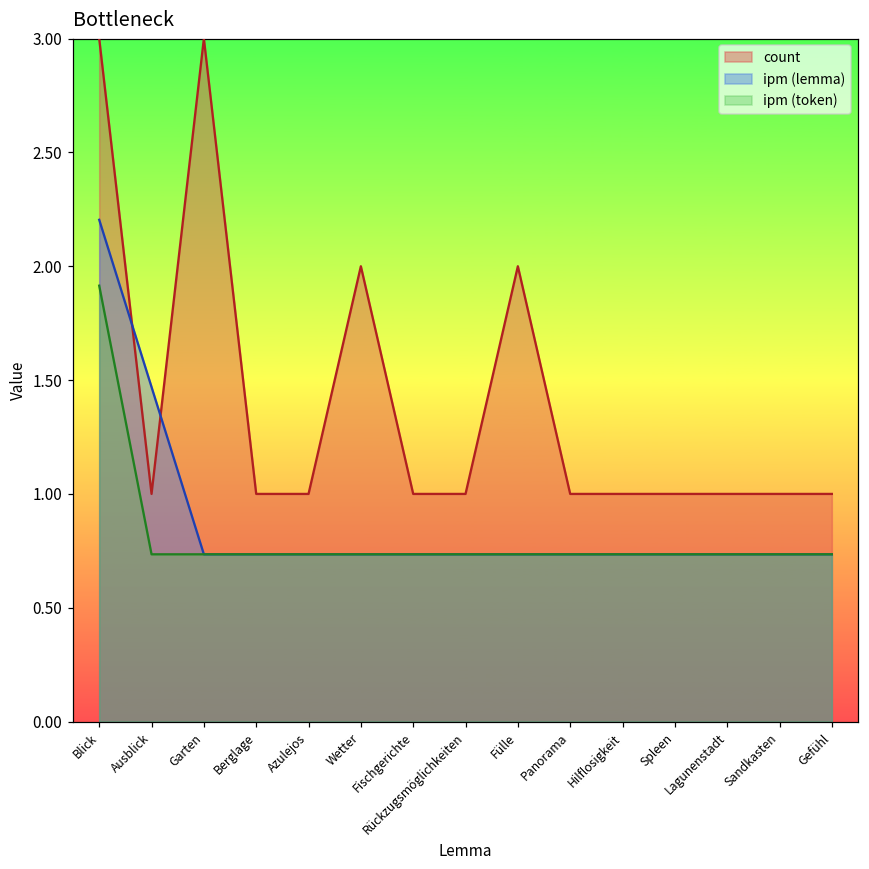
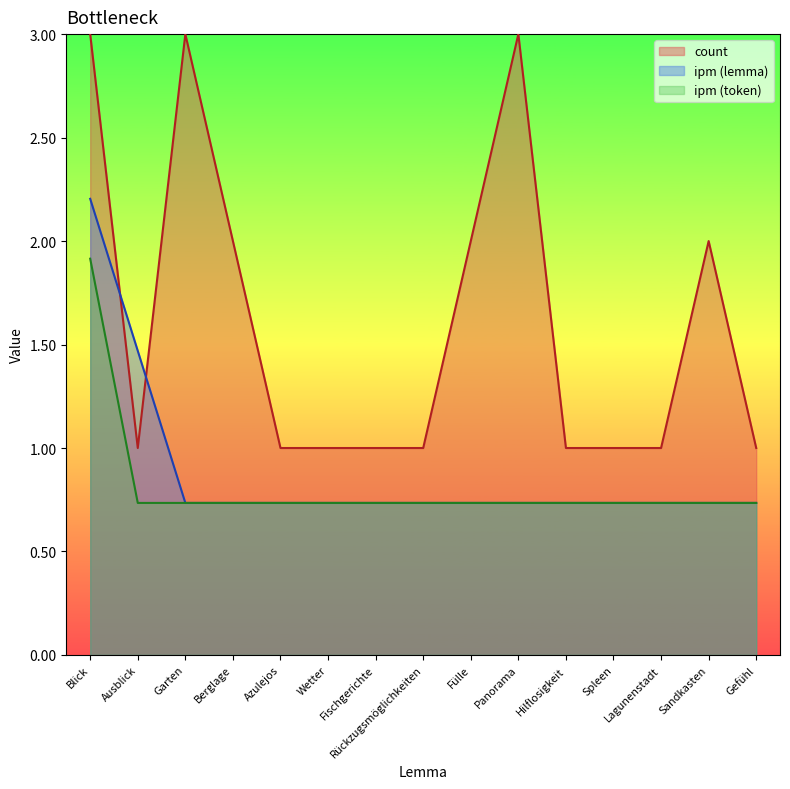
  {
    "count": {
      "Blick": 3,
      "Ausblick": 1,
      "Garten": 3,
-     "Berglage": 1,
+     "Berglage": 2,
      "Azulejos": 1,
-     "Wetter": 2,
+     "Wetter": 1,
      "Fischgerichte": 1,
      "Rückzugsmöglichkeiten": 1,
      "Fülle": 2,
-     "Panorama": 1,
+     "Panorama": 3,
      "Hilflosigkeit": 1,
      "Spleen": 1,
      "Lagunenstadt": 1,
-     "Sandkasten": 1,
+     "Sandkasten": 2,
      "Gefühl": 1
    },
    "ipm (lemma)": {
      "Blick": 2.20,
      "Ausblick": 1.47
    },
    "ipm (token)": {
      "Blick": 1.91,
      "Ausblick": 0.73
    }
  }
